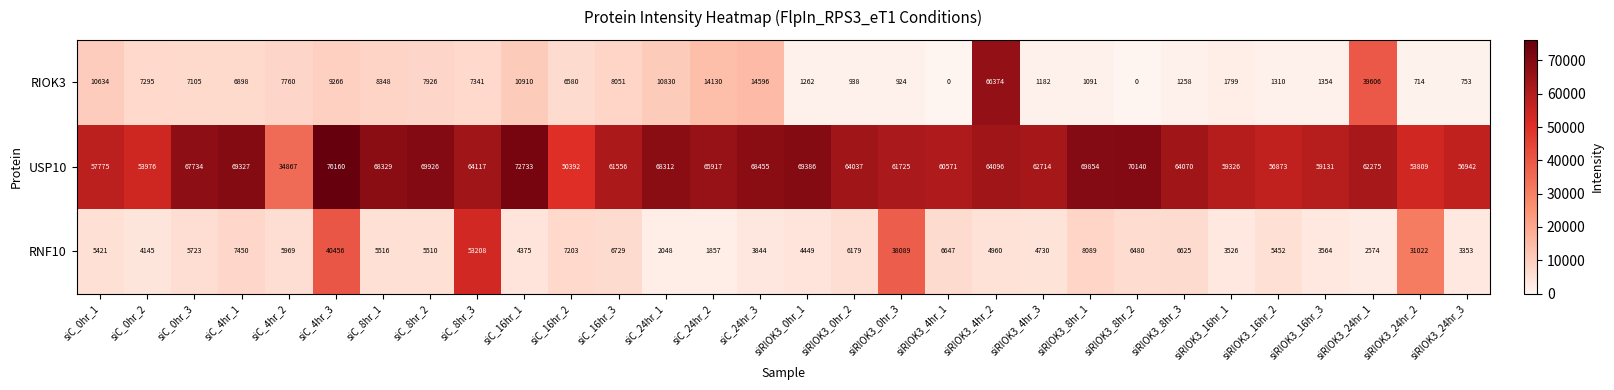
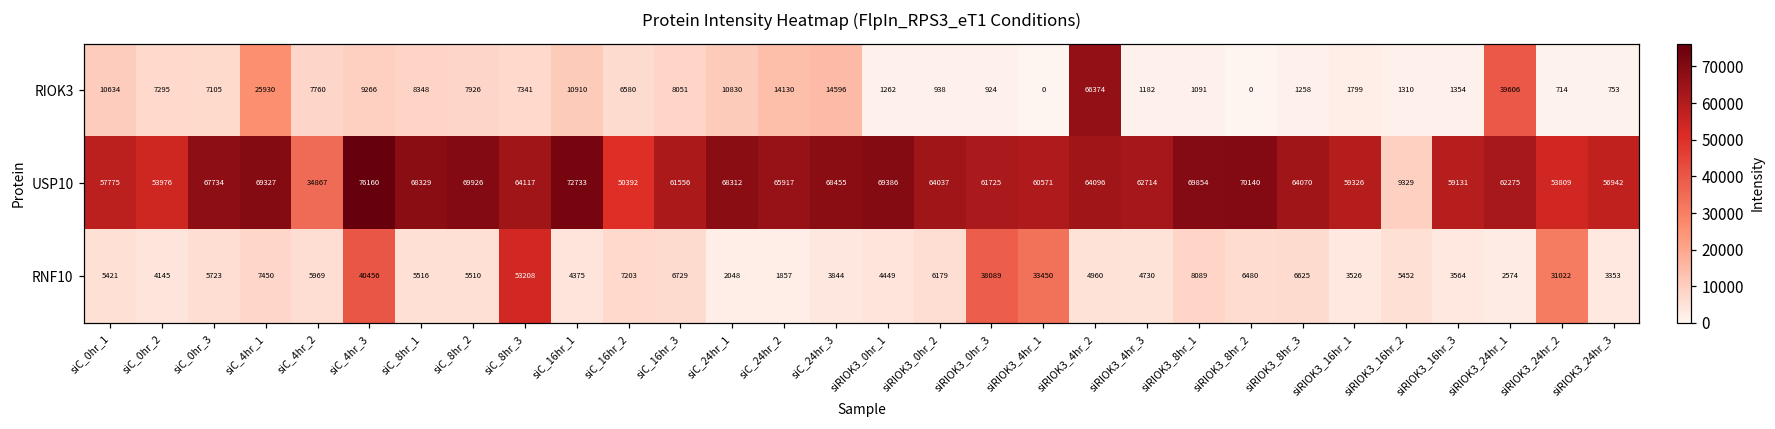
  {
    "RIOK3": {
      "siC_0hr_1": 10634,
      "siC_0hr_2": 7295,
      "siC_0hr_3": 7105,
-     "siC_4hr_1": 6898,
+     "siC_4hr_1": 25930,
      "siC_4hr_2": 7760,
      "siC_4hr_3": 9266,
      "siC_8hr_1": 8348,
      "siC_8hr_2": 7926,
      "siC_8hr_3": 7341,
      "siC_16hr_1": 10910,
      "siC_16hr_2": 6580,
      "siC_16hr_3": 8051,
      "siC_24hr_1": 10830,
      "siC_24hr_2": 14130,
      "siC_24hr_3": 14596,
      "siRIOK3_0hr_1": 1262,
      "siRIOK3_0hr_2": 938,
      "siRIOK3_0hr_3": 924,
      "siRIOK3_4hr_1": 0,
      "siRIOK3_4hr_2": 66374,
      "siRIOK3_4hr_3": 1182,
      "siRIOK3_8hr_1": 1091,
      "siRIOK3_8hr_2": 0,
      "siRIOK3_8hr_3": 1258,
      "siRIOK3_16hr_1": 1799,
      "siRIOK3_16hr_2": 1310,
      "siRIOK3_16hr_3": 1354,
      "siRIOK3_24hr_1": 39606,
      "siRIOK3_24hr_2": 714,
      "siRIOK3_24hr_3": 753
    },
    "USP10": {
      "siC_0hr_1": 57775,
      "siC_0hr_2": 53976,
      "siC_0hr_3": 67734,
      "siC_4hr_1": 69327,
      "siC_4hr_2": 34867,
      "siC_4hr_3": 76160,
      "siC_8hr_1": 68329,
      "siC_8hr_2": 69926,
      "siC_8hr_3": 64117,
      "siC_16hr_1": 72733,
      "siC_16hr_2": 50392,
      "siC_16hr_3": 61556,
      "siC_24hr_1": 68312,
      "siC_24hr_2": 65917,
      "siC_24hr_3": 68455,
      "siRIOK3_0hr_1": 69386,
      "siRIOK3_0hr_2": 64037,
      "siRIOK3_0hr_3": 61725,
      "siRIOK3_4hr_1": 60571,
      "siRIOK3_4hr_2": 64096,
      "siRIOK3_4hr_3": 62714,
      "siRIOK3_8hr_1": 69854,
      "siRIOK3_8hr_2": 70140,
      "siRIOK3_8hr_3": 64070,
      "siRIOK3_16hr_1": 59326,
-     "siRIOK3_16hr_2": 56873,
+     "siRIOK3_16hr_2": 9329,
      "siRIOK3_16hr_3": 59131,
      "siRIOK3_24hr_1": 62275,
      "siRIOK3_24hr_2": 53809,
      "siRIOK3_24hr_3": 56942
    },
    "RNF10": {
      "siC_0hr_1": 5421,
      "siC_0hr_2": 4145,
      "siC_0hr_3": 5723,
      "siC_4hr_1": 7450,
      "siC_4hr_2": 5969,
      "siC_4hr_3": 40456,
      "siC_8hr_1": 5516,
      "siC_8hr_2": 5510,
      "siC_8hr_3": 53208,
      "siC_16hr_1": 4375,
      "siC_16hr_2": 7203,
      "siC_16hr_3": 6729,
      "siC_24hr_1": 2048,
      "siC_24hr_2": 1857,
      "siC_24hr_3": 3844,
      "siRIOK3_0hr_1": 4449,
      "siRIOK3_0hr_2": 6179,
      "siRIOK3_0hr_3": 38089,
-     "siRIOK3_4hr_1": 6647,
+     "siRIOK3_4hr_1": 33450,
      "siRIOK3_4hr_2": 4960,
      "siRIOK3_4hr_3": 4730,
      "siRIOK3_8hr_1": 8089,
      "siRIOK3_8hr_2": 6480,
      "siRIOK3_8hr_3": 6625,
      "siRIOK3_16hr_1": 3526,
      "siRIOK3_16hr_2": 5452,
      "siRIOK3_16hr_3": 3564,
      "siRIOK3_24hr_1": 2574,
      "siRIOK3_24hr_2": 31022,
      "siRIOK3_24hr_3": 3353
    }
  }
